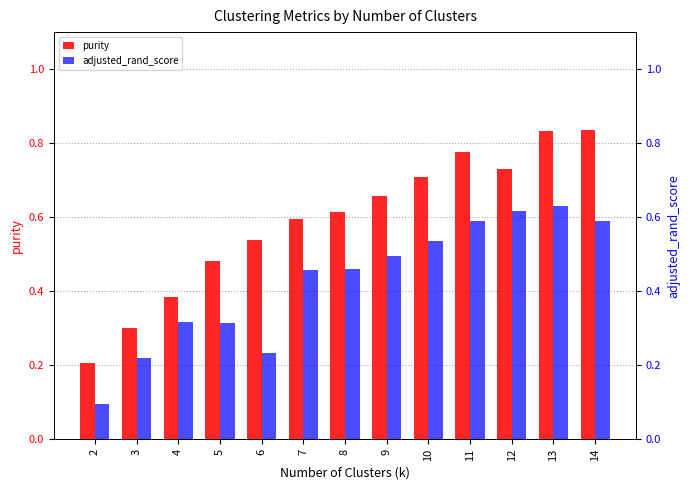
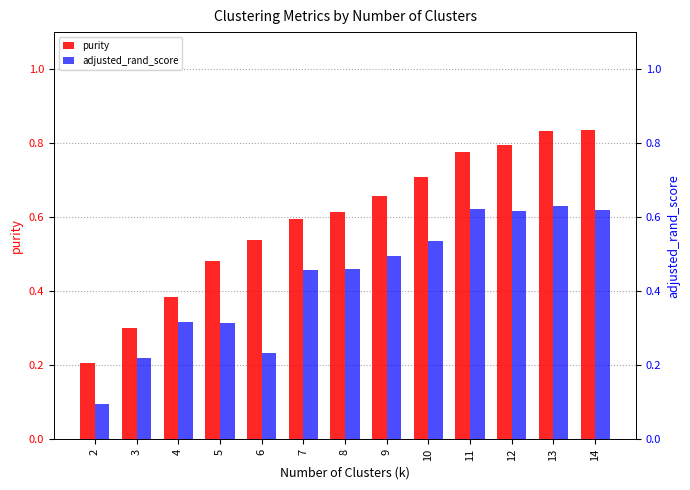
  {
    "purity": {
      "2": 0.21,
      "3": 0.30,
      "4": 0.38,
      "5": 0.48,
      "6": 0.54,
      "7": 0.59,
      "8": 0.61,
      "9": 0.66,
      "10": 0.71,
      "11": 0.78,
-     "12": 0.73,
+     "12": 0.79,
      "13": 0.83,
      "14": 0.84
    },
    "adjusted_rand_score": {
      "2": 0.10,
      "3": 0.22,
      "4": 0.32,
      "5": 0.31,
      "6": 0.23,
      "7": 0.46,
      "8": 0.46,
      "9": 0.50,
      "10": 0.54,
-     "11": 0.59,
+     "11": 0.62,
      "12": 0.62,
      "13": 0.63,
-     "14": 0.59
+     "14": 0.62
    }
  }
